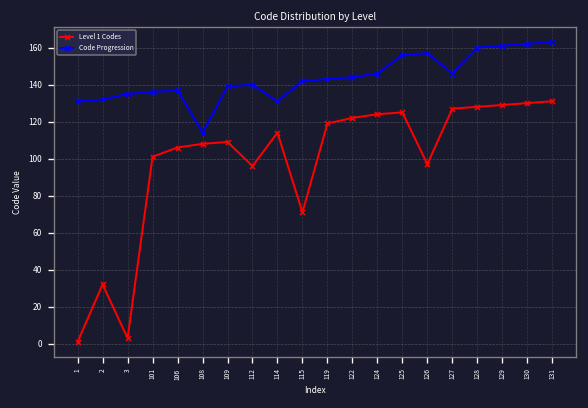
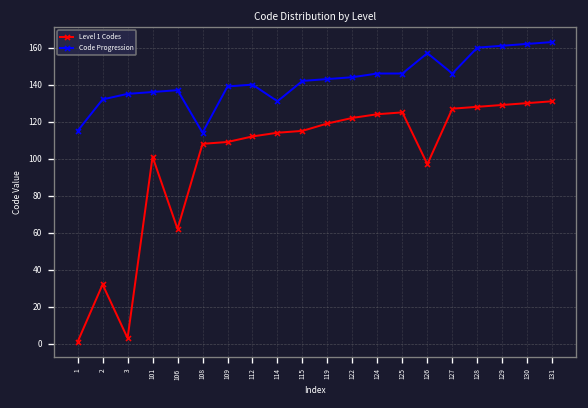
  {
    "Level 1 Codes": {
      "1": 1,
      "2": 32,
      "3": 3,
      "101": 101,
-     "106": 106,
+     "106": 62,
      "108": 108,
      "109": 109,
-     "112": 96,
+     "112": 112,
      "114": 114,
-     "115": 71,
+     "115": 115,
      "119": 119,
      "122": 122,
      "124": 124,
      "125": 125,
      "126": 97,
      "127": 127,
      "128": 128,
      "129": 129,
      "130": 130,
      "131": 131
    },
    "Code Progression": {
-     "1": 131,
+     "1": 115,
      "2": 132,
      "3": 135,
      "101": 136,
      "106": 137,
      "108": 114,
      "109": 139,
      "112": 140,
      "114": 131,
      "115": 142,
      "119": 143,
      "122": 144,
      "124": 146,
-     "125": 156,
+     "125": 146,
      "126": 157,
      "127": 146,
      "128": 160,
      "129": 161,
      "130": 162,
      "131": 163
    }
  }
